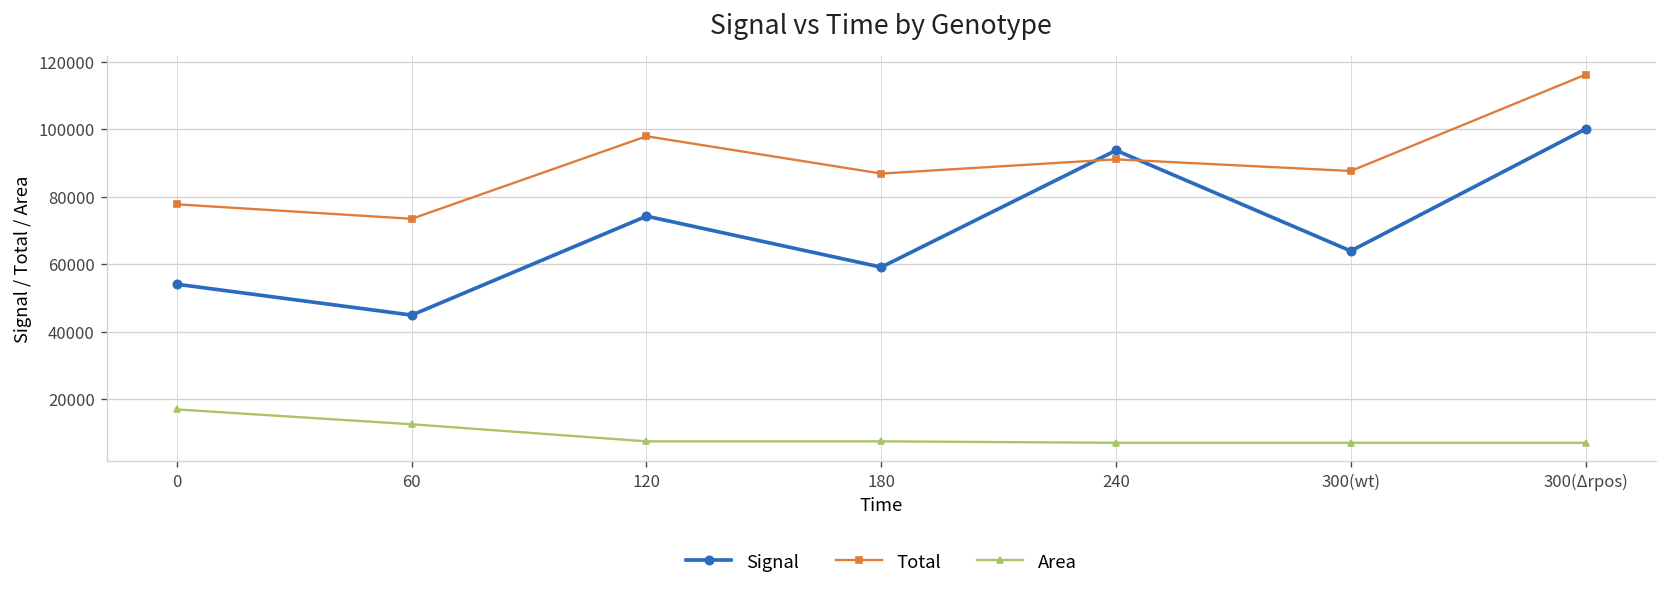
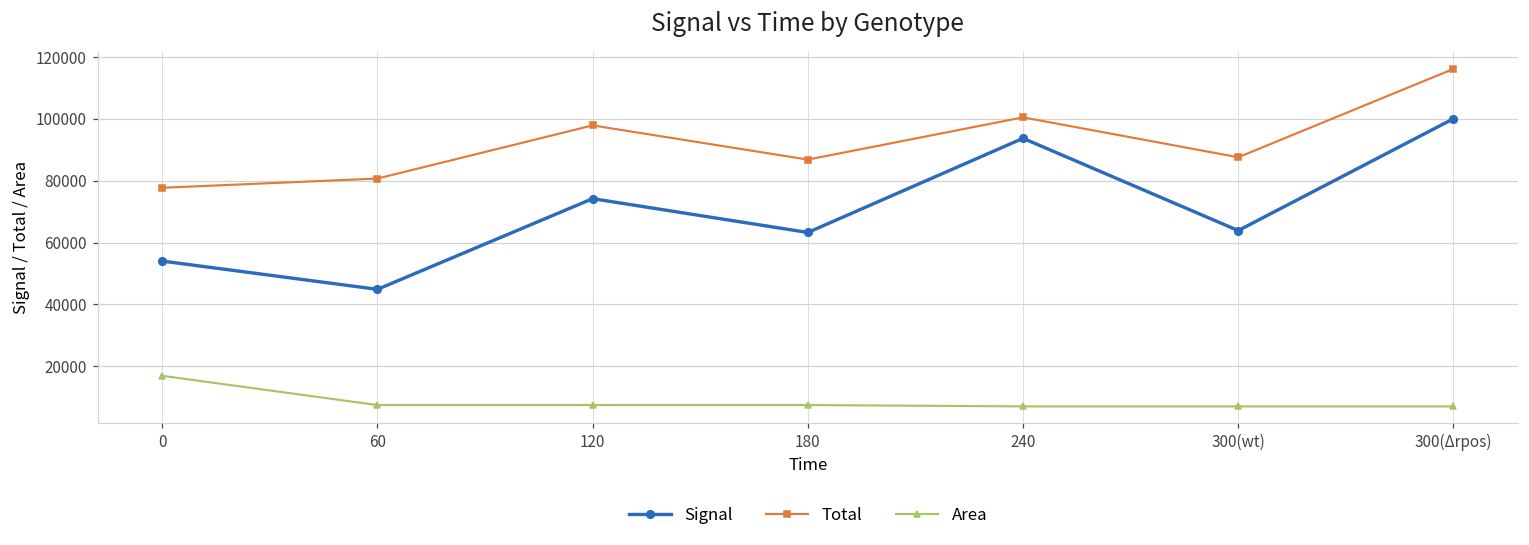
  {
    "Signal": {
      "0": 54000,
      "60": 45000,
      "120": 74000,
-     "180": 59000,
+     "180": 63000,
      "240": 94000,
      "300(wt)": 64000,
      "300(Δrpos)": 100000
    },
    "Total": {
      "0": 78000,
-     "60": 73000,
+     "60": 81000,
      "120": 98000,
      "180": 87000,
-     "240": 91000,
+     "240": 100000,
      "300(wt)": 88000,
      "300(Δrpos)": 116000
    },
    "Area": {
      "0": 17000,
-     "60": 13000,
+     "60": 7000,
      "120": 7000,
      "180": 7000,
      "240": 7000,
      "300(wt)": 7000,
      "300(Δrpos)": 7000
    }
  }
